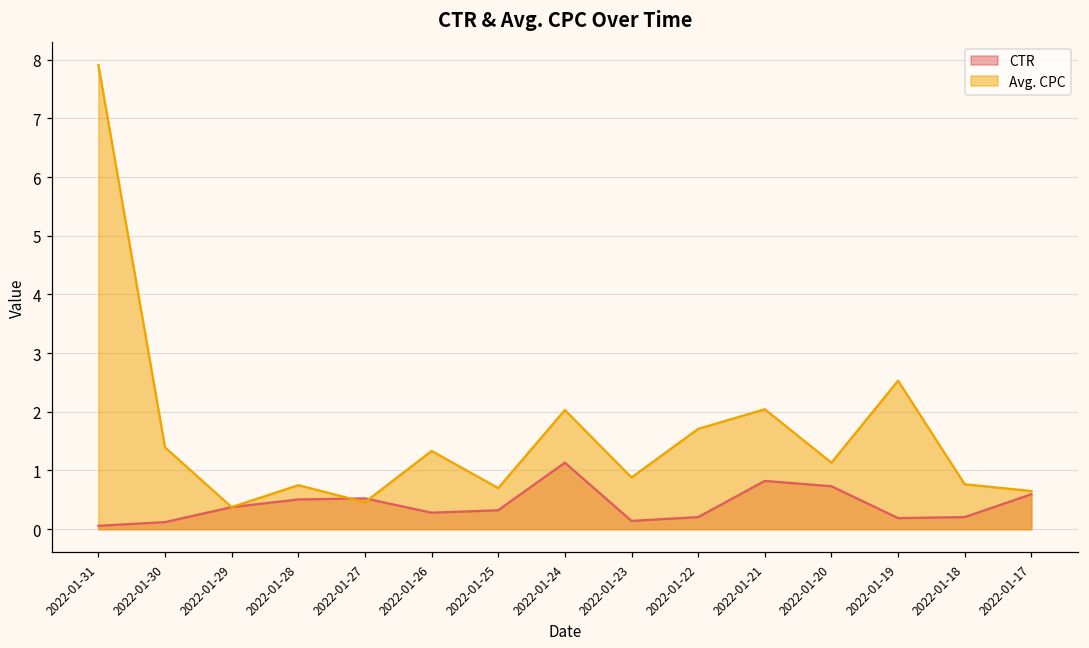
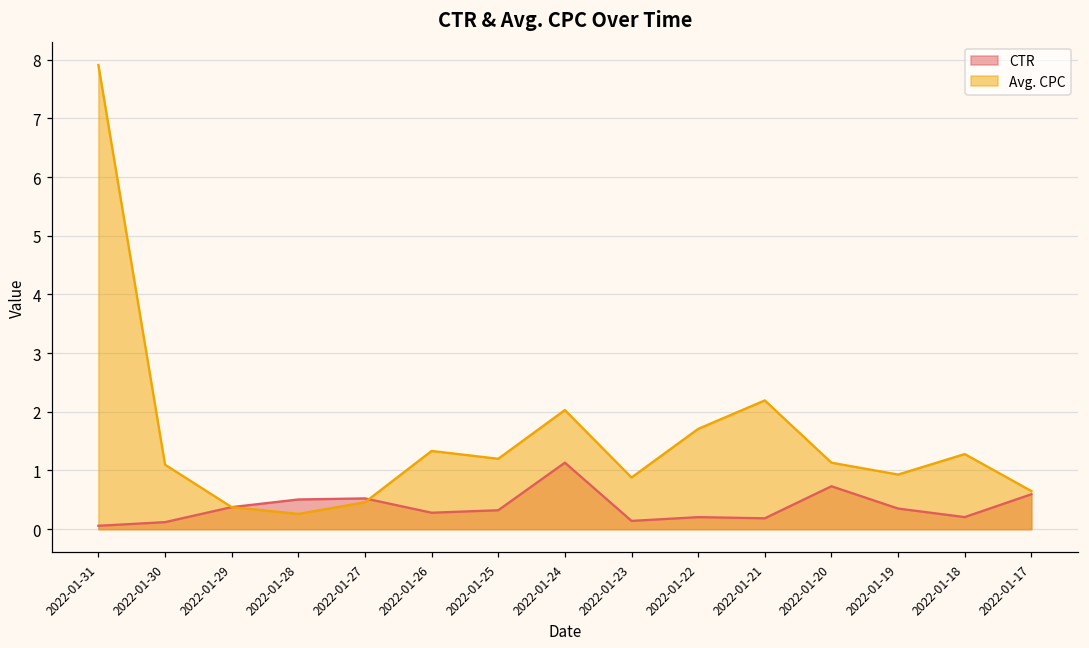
  {
    "CTR": {
      "2022-01-31": 0.1,
      "2022-01-30": 0.1,
      "2022-01-28": 0.5,
      "2022-01-27": 0.5,
      "2022-01-26": 0.3,
      "2022-01-25": 0.3,
      "2022-01-24": 1.1,
      "2022-01-23": 0.1,
      "2022-01-22": 0.2,
-     "2022-01-21": 0.8,
+     "2022-01-21": 0.2,
      "2022-01-20": 0.7,
-     "2022-01-19": 0.2,
+     "2022-01-19": 0.4,
      "2022-01-18": 0.2,
      "2022-01-17": 0.6
    },
    "Avg. CPC": {
      "2022-01-31": 7.9,
-     "2022-01-30": 1.4,
-     "2022-01-28": 0.8,
+     "2022-01-30": 1.1,
+     "2022-01-28": 0.3,
      "2022-01-27": 0.5,
      "2022-01-26": 1.3,
-     "2022-01-25": 0.7,
+     "2022-01-25": 1.2,
      "2022-01-24": 2.0,
      "2022-01-23": 0.9,
      "2022-01-22": 1.7,
-     "2022-01-21": 2.0,
+     "2022-01-21": 2.2,
      "2022-01-20": 1.1,
-     "2022-01-19": 2.5,
-     "2022-01-18": 0.8,
+     "2022-01-19": 0.9,
+     "2022-01-18": 1.3,
      "2022-01-17": 0.7
    }
  }
